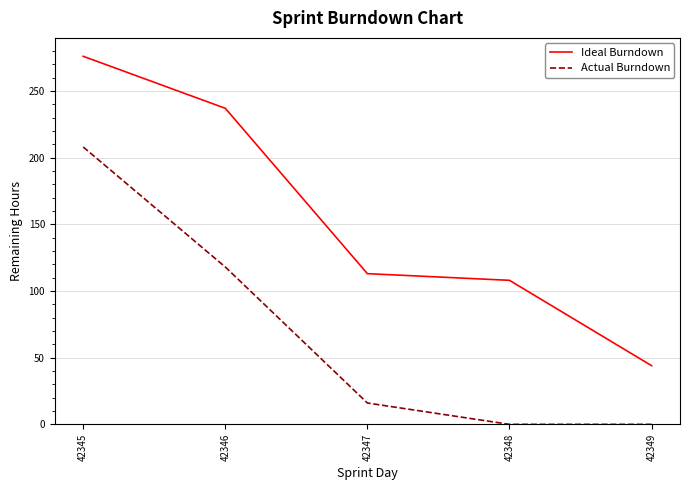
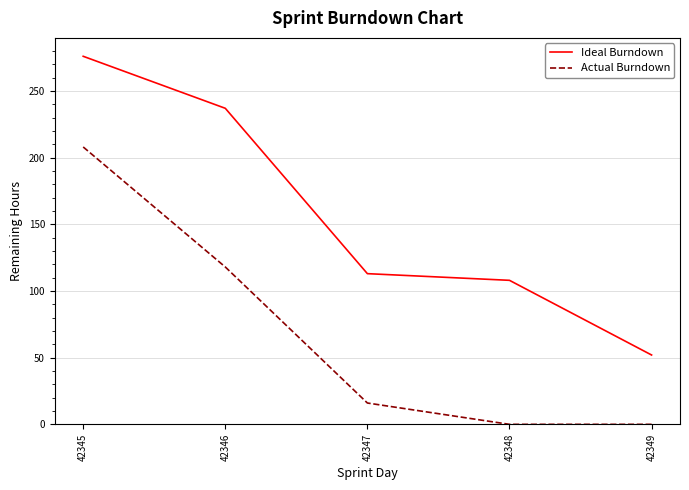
  {
    "Ideal Burndown": {
      "42345": 276,
      "42346": 237,
      "42347": 113,
      "42348": 108,
-     "42349": 44
+     "42349": 52
    },
    "Actual Burndown": {
      "42345": 208,
      "42346": 118,
      "42347": 16,
      "42348": 0,
      "42349": 0
    }
  }
